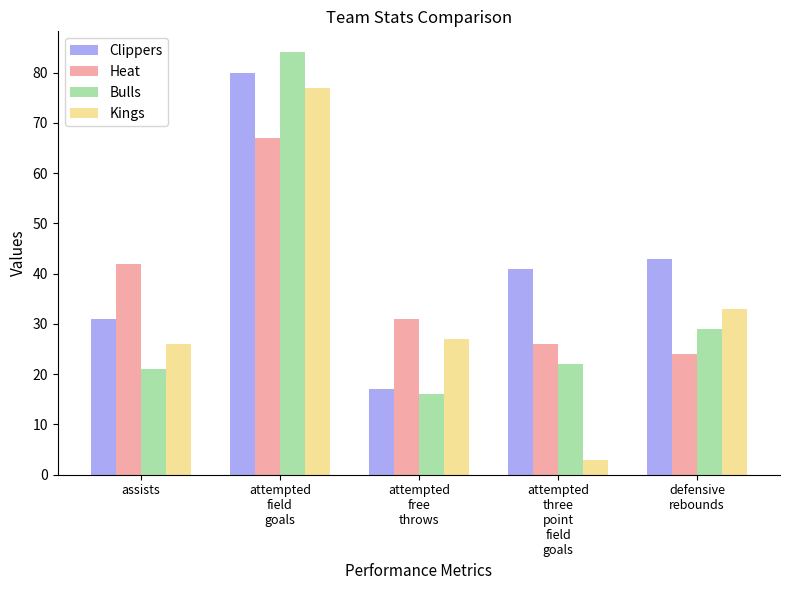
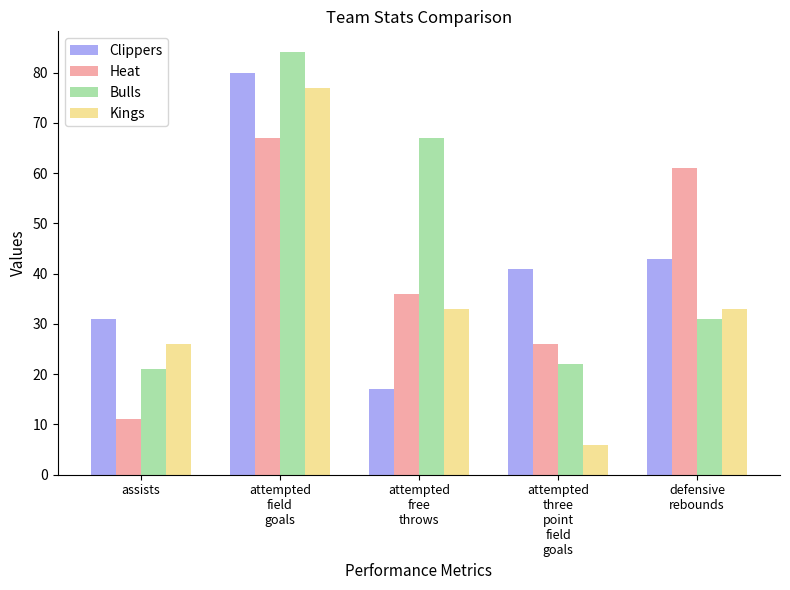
  {
    "Clippers": {
      "assists": 31,
      "attempted field goals": 80,
      "attempted free throws": 17,
      "attempted three point field goals": 41,
      "defensive rebounds": 43
    },
    "Heat": {
-     "assists": 42,
+     "assists": 11,
      "attempted field goals": 67,
-     "attempted free throws": 31,
+     "attempted free throws": 36,
      "attempted three point field goals": 26,
-     "defensive rebounds": 24
+     "defensive rebounds": 61
    },
    "Bulls": {
      "assists": 21,
      "attempted field goals": 84,
-     "attempted free throws": 16,
+     "attempted free throws": 67,
      "attempted three point field goals": 22,
-     "defensive rebounds": 29
+     "defensive rebounds": 31
    },
    "Kings": {
      "assists": 26,
      "attempted field goals": 77,
-     "attempted free throws": 27,
-     "attempted three point field goals": 3,
+     "attempted free throws": 33,
+     "attempted three point field goals": 6,
      "defensive rebounds": 33
    }
  }
